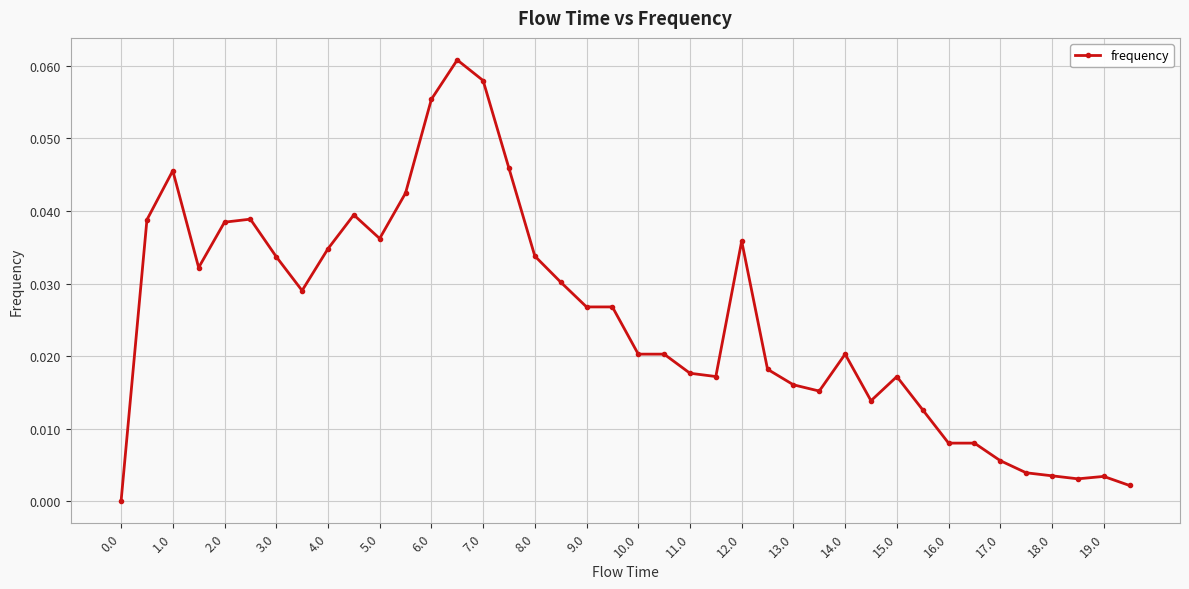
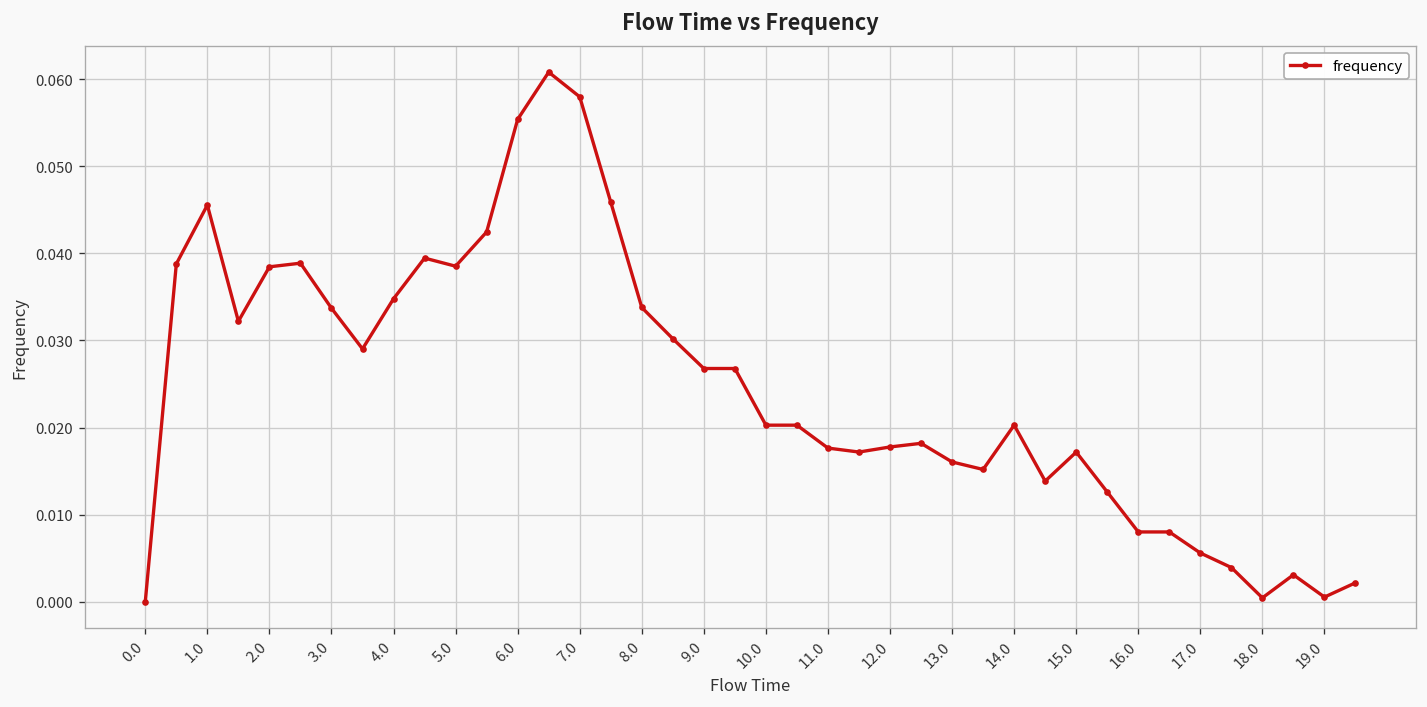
  {
    "0.0": 0.000,
    "1.0": 0.046,
    "2.0": 0.038,
    "3.0": 0.034,
    "4.0": 0.035,
-   "5.0": 0.036,
+   "5.0": 0.039,
    "6.0": 0.055,
    "7.0": 0.058,
    "8.0": 0.034,
    "9.0": 0.027,
    "10.0": 0.020,
    "11.0": 0.018,
-   "12.0": 0.036,
+   "12.0": 0.018,
    "13.0": 0.016,
    "14.0": 0.020,
    "15.0": 0.017,
    "16.0": 0.008,
    "17.0": 0.006,
-   "18.0": 0.004,
-   "19.0": 0.003
+   "18.0": 0.000,
+   "19.0": 0.001
  }
